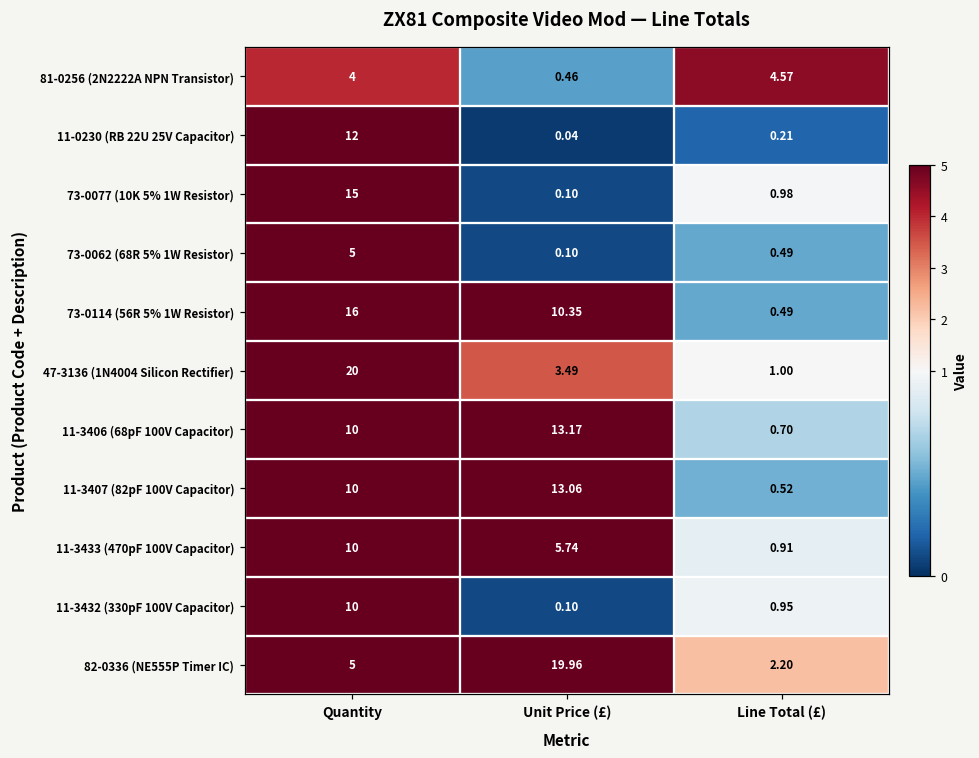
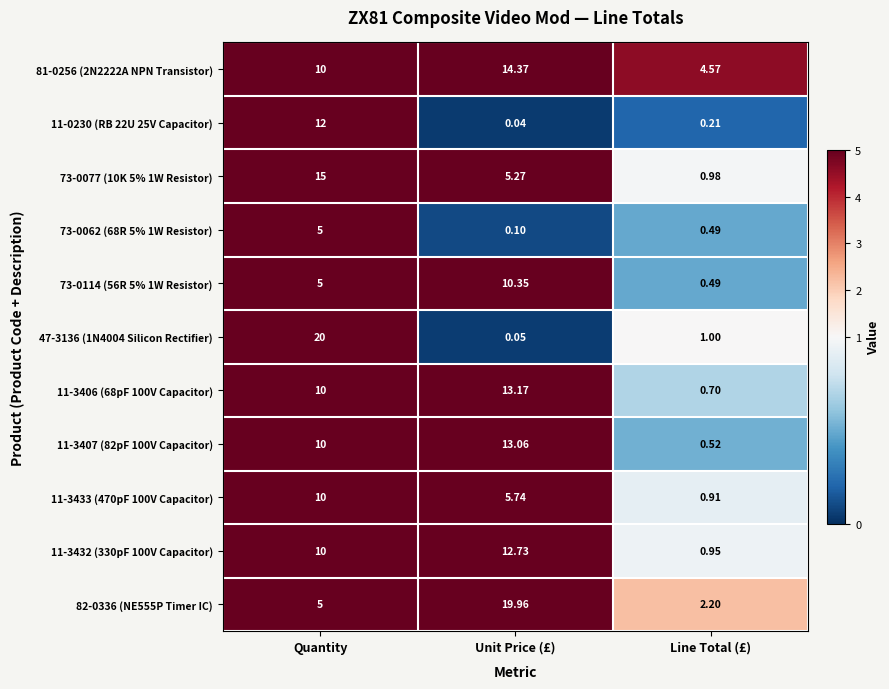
  {
    "81-0256 (2N2222A NPN Transistor)": {
-     "Quantity": 4,
-     "Unit Price (£)": 0.46,
+     "Quantity": 10,
+     "Unit Price (£)": 14.37,
      "Line Total (£)": 4.57
    },
    "11-0230 (RB 22U 25V Capacitor)": {
      "Quantity": 12,
      "Unit Price (£)": 0.04,
      "Line Total (£)": 0.21
    },
    "73-0077 (10K 5% 1W Resistor)": {
      "Quantity": 15,
-     "Unit Price (£)": 0.10,
+     "Unit Price (£)": 5.27,
      "Line Total (£)": 0.98
    },
    "73-0062 (68R 5% 1W Resistor)": {
      "Quantity": 5,
      "Unit Price (£)": 0.10,
      "Line Total (£)": 0.49
    },
    "73-0114 (56R 5% 1W Resistor)": {
-     "Quantity": 16,
+     "Quantity": 5,
      "Unit Price (£)": 10.35,
      "Line Total (£)": 0.49
    },
    "47-3136 (1N4004 Silicon Rectifier)": {
      "Quantity": 20,
-     "Unit Price (£)": 3.49,
+     "Unit Price (£)": 0.05,
      "Line Total (£)": 1.00
    },
    "11-3406 (68pF 100V Capacitor)": {
      "Quantity": 10,
      "Unit Price (£)": 13.17,
      "Line Total (£)": 0.70
    },
    "11-3407 (82pF 100V Capacitor)": {
      "Quantity": 10,
      "Unit Price (£)": 13.06,
      "Line Total (£)": 0.52
    },
    "11-3433 (470pF 100V Capacitor)": {
      "Quantity": 10,
      "Unit Price (£)": 5.74,
      "Line Total (£)": 0.91
    },
    "11-3432 (330pF 100V Capacitor)": {
      "Quantity": 10,
-     "Unit Price (£)": 0.10,
+     "Unit Price (£)": 12.73,
      "Line Total (£)": 0.95
    },
    "82-0336 (NE555P Timer IC)": {
      "Quantity": 5,
      "Unit Price (£)": 19.96,
      "Line Total (£)": 2.20
    }
  }
